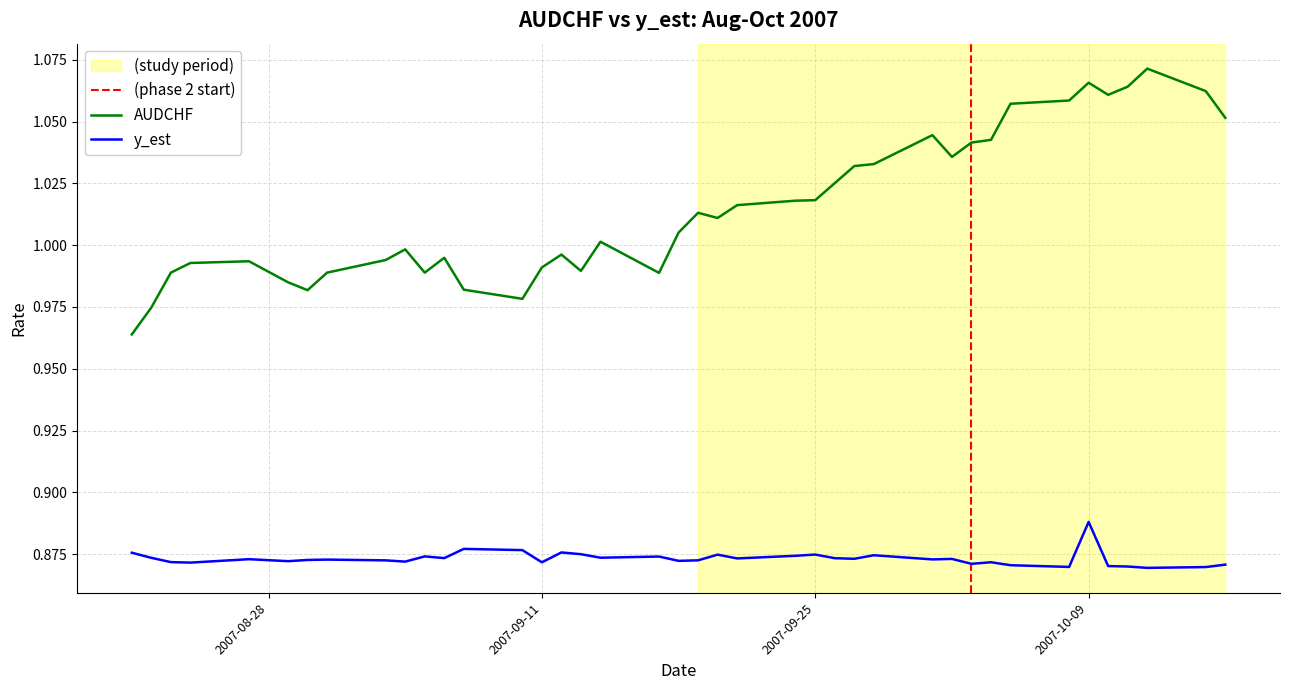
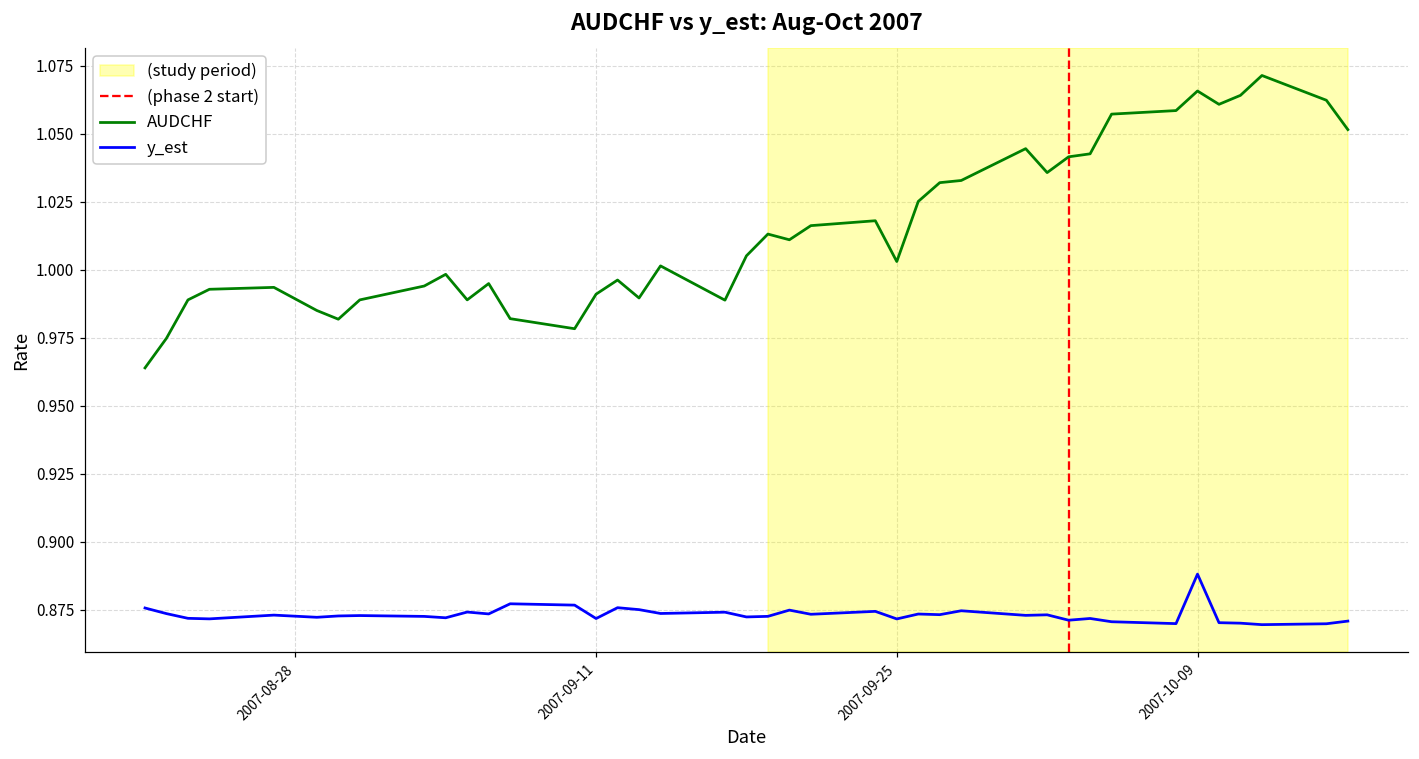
  {
    "AUDCHF": {
      "2007-09-11": 0.991,
-     "2007-09-25": 1.018,
+     "2007-09-25": 1.003,
      "2007-10-09": 1.066
    },
    "y_est": {
      "2007-09-11": 0.872,
-     "2007-09-25": 0.875,
+     "2007-09-25": 0.872,
      "2007-10-09": 0.888
    }
  }
